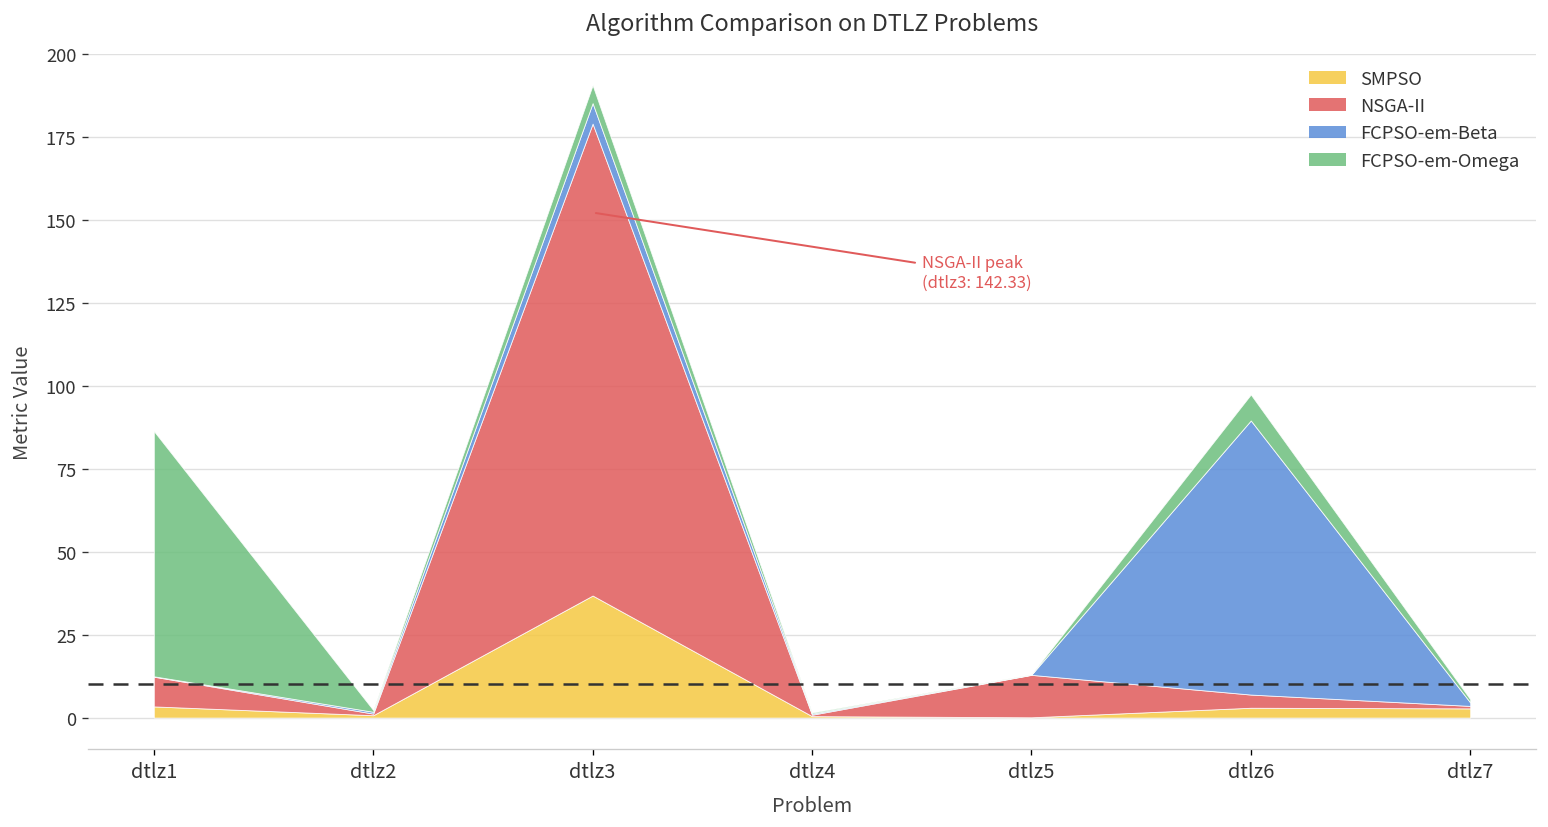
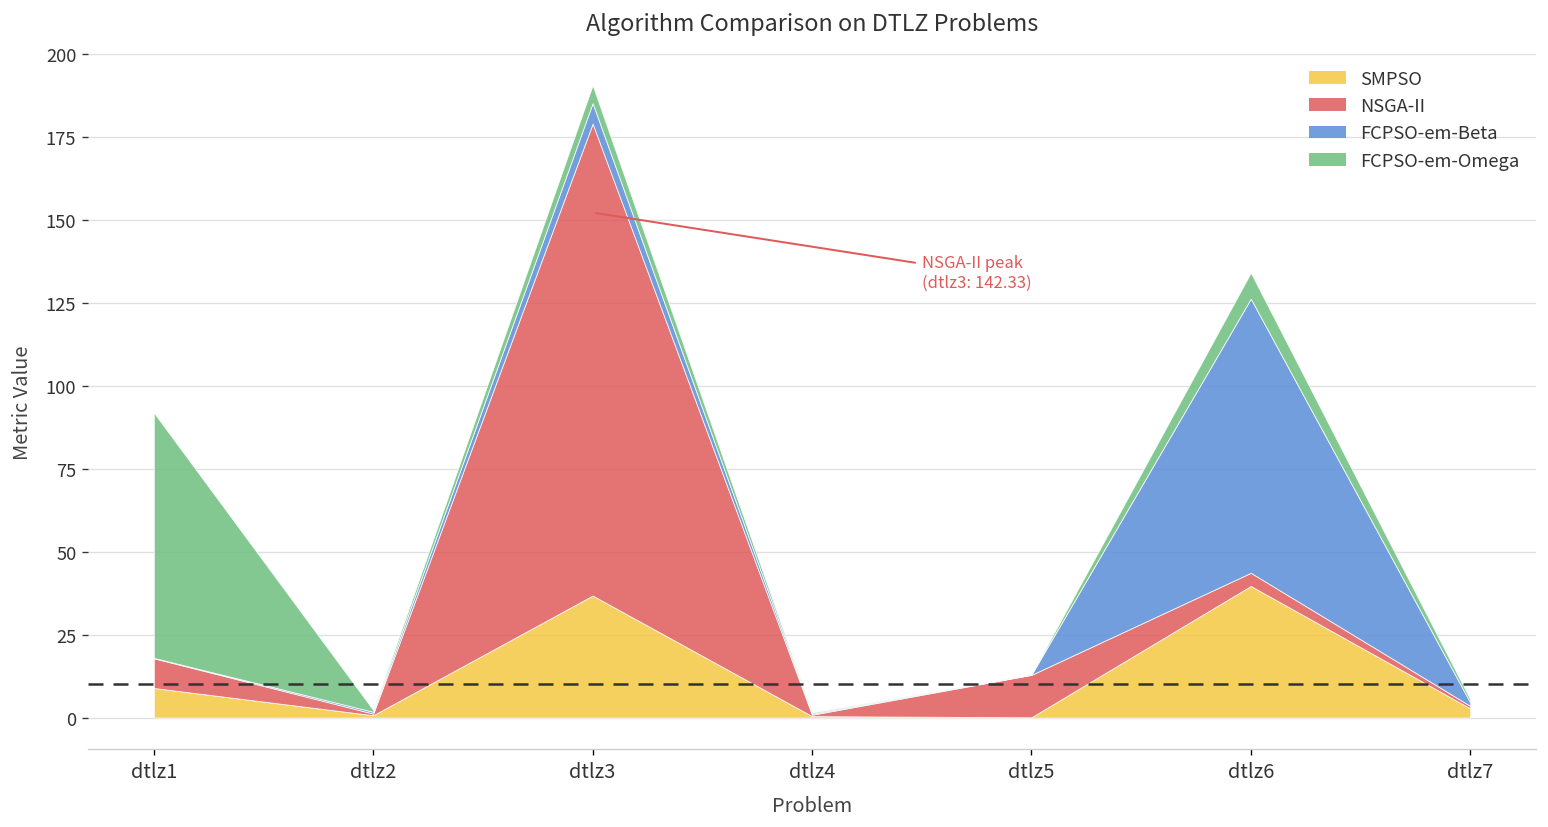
  {
    "SMPSO": {
-     "dtlz1": 3,
+     "dtlz1": 9,
      "dtlz3": 37,
-     "dtlz6": 3
+     "dtlz6": 40
    },
    "NSGA-II": {
      "dtlz3": 142,
      "dtlz6": 4
    },
    "FCPSO-em-Beta": {
      "dtlz3": 6,
      "dtlz6": 83,
      "dtlz7": 1
    },
    "FCPSO-em-Omega": {
      "dtlz1": 74,
      "dtlz3": 5,
      "dtlz6": 8,
      "dtlz7": 1
    }
  }
